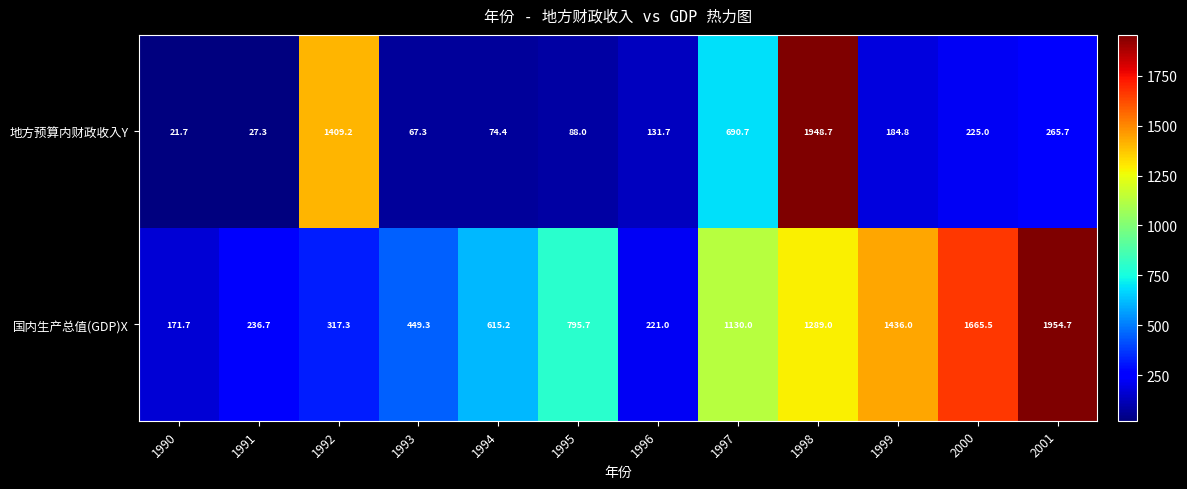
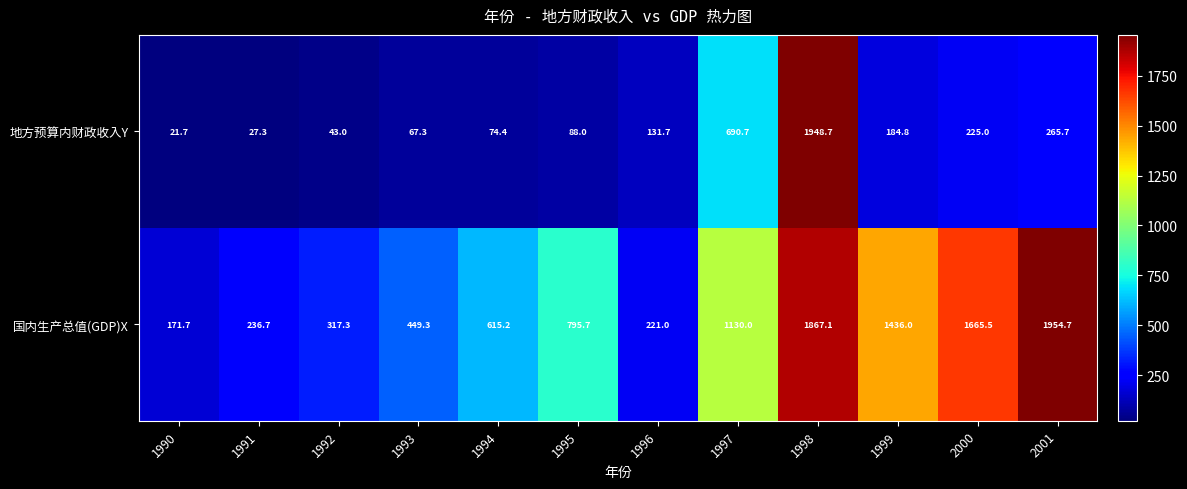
  {
    "地方预算内财政收入Y": {
      "1990": 21.7,
      "1991": 27.3,
-     "1992": 1409.2,
+     "1992": 43.0,
      "1993": 67.3,
      "1994": 74.4,
      "1995": 88.0,
      "1996": 131.7,
      "1997": 690.7,
      "1998": 1948.7,
      "1999": 184.8,
      "2000": 225.0,
      "2001": 265.7
    },
    "国内生产总值(GDP)X": {
      "1990": 171.7,
      "1991": 236.7,
      "1992": 317.3,
      "1993": 449.3,
      "1994": 615.2,
      "1995": 795.7,
      "1996": 221.0,
      "1997": 1130.0,
-     "1998": 1289.0,
+     "1998": 1867.1,
      "1999": 1436.0,
      "2000": 1665.5,
      "2001": 1954.7
    }
  }
